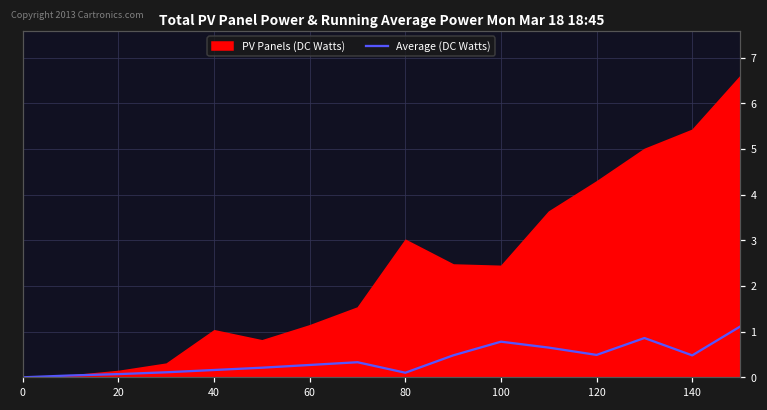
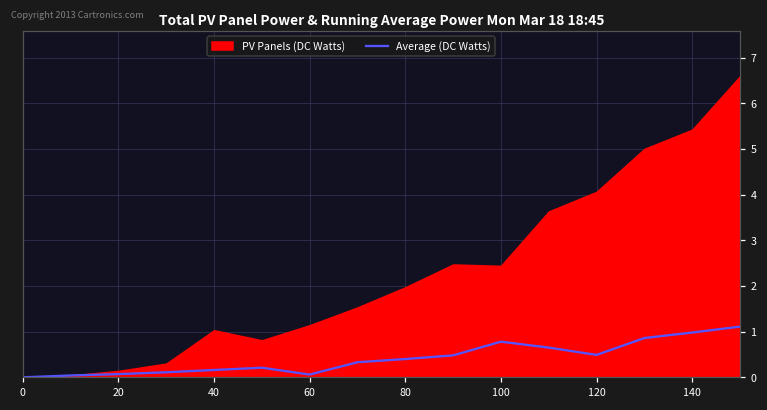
  {
    "Average (DC Watts)": {
      "20": 0.1,
      "40": 0.2,
-     "60": 0.3,
-     "80": 0.1,
+     "60": 0.1,
+     "80": 0.4,
      "100": 0.8,
      "120": 0.5,
-     "140": 0.5
+     "140": 1.0
    },
    "PV Panels (DC Watts)": {
      "20": 0.1,
      "40": 1.0,
      "60": 1.1,
-     "80": 3.0,
+     "80": 2.0,
      "100": 2.4,
-     "120": 4.3,
+     "120": 4.1,
      "140": 5.4
    }
  }
